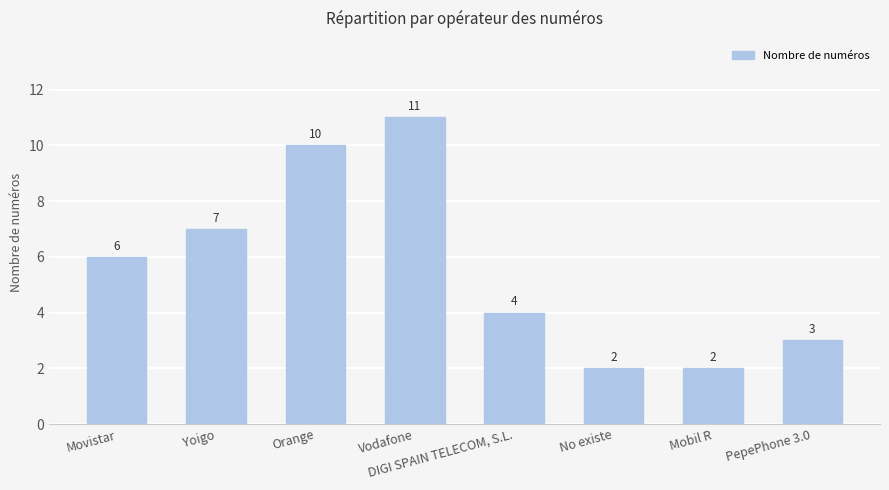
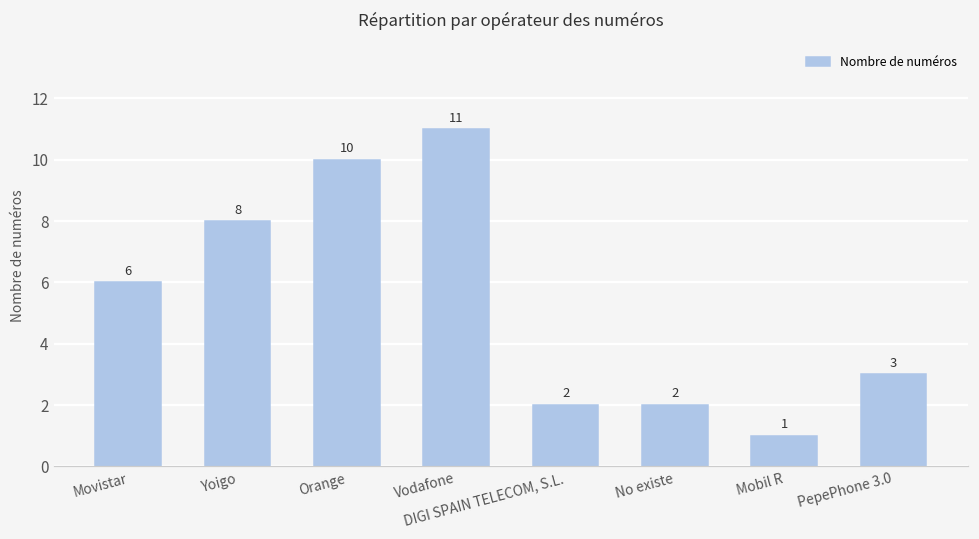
  {
    "Movistar": 6,
-   "Yoigo": 7,
+   "Yoigo": 8,
    "Orange": 10,
    "Vodafone": 11,
-   "DIGI SPAIN TELECOM, S.L.": 4,
+   "DIGI SPAIN TELECOM, S.L.": 2,
    "No existe": 2,
-   "Mobil R": 2,
+   "Mobil R": 1,
    "PepePhone 3.0": 3
  }
